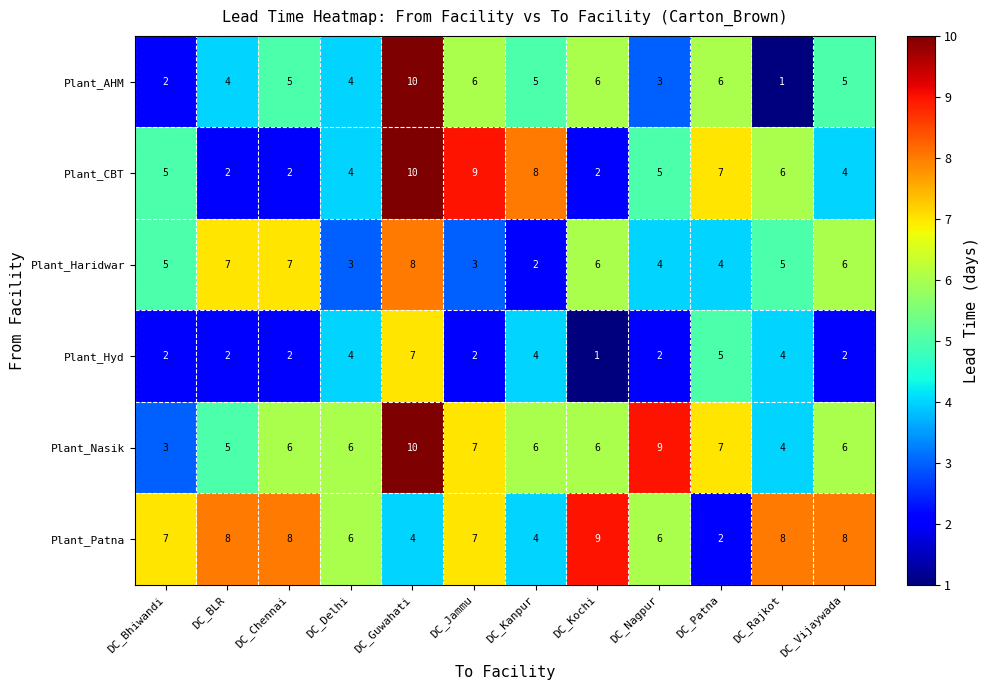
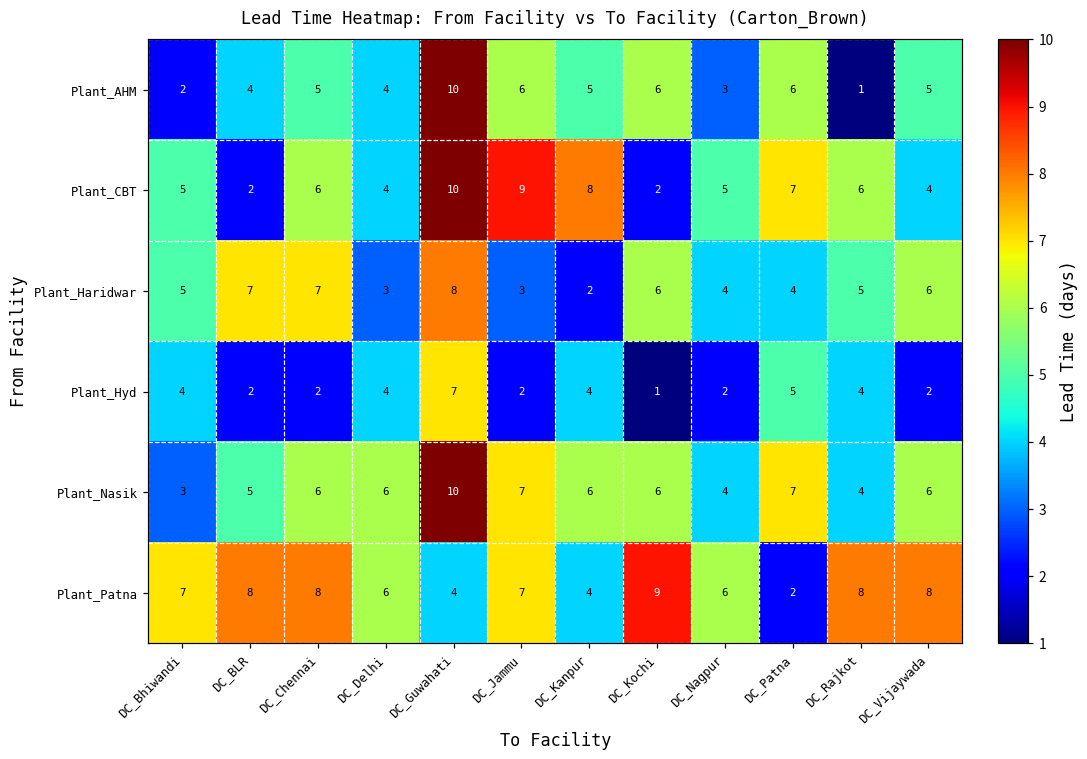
  {
    "Plant_AHM": {
      "DC_Bhiwandi": 2,
      "DC_BLR": 4,
      "DC_Chennai": 5,
      "DC_Delhi": 4,
      "DC_Guwahati": 10,
      "DC_Jammu": 6,
      "DC_Kanpur": 5,
      "DC_Kochi": 6,
      "DC_Nagpur": 3,
      "DC_Patna": 6,
      "DC_Rajkot": 1,
      "DC_Vijaywada": 5
    },
    "Plant_CBT": {
      "DC_Bhiwandi": 5,
      "DC_BLR": 2,
-     "DC_Chennai": 2,
+     "DC_Chennai": 6,
      "DC_Delhi": 4,
      "DC_Guwahati": 10,
      "DC_Jammu": 9,
      "DC_Kanpur": 8,
      "DC_Kochi": 2,
      "DC_Nagpur": 5,
      "DC_Patna": 7,
      "DC_Rajkot": 6,
      "DC_Vijaywada": 4
    },
    "Plant_Haridwar": {
      "DC_Bhiwandi": 5,
      "DC_BLR": 7,
      "DC_Chennai": 7,
      "DC_Delhi": 3,
      "DC_Guwahati": 8,
      "DC_Jammu": 3,
      "DC_Kanpur": 2,
      "DC_Kochi": 6,
      "DC_Nagpur": 4,
      "DC_Patna": 4,
      "DC_Rajkot": 5,
      "DC_Vijaywada": 6
    },
    "Plant_Hyd": {
-     "DC_Bhiwandi": 2,
+     "DC_Bhiwandi": 4,
      "DC_BLR": 2,
      "DC_Chennai": 2,
      "DC_Delhi": 4,
      "DC_Guwahati": 7,
      "DC_Jammu": 2,
      "DC_Kanpur": 4,
      "DC_Kochi": 1,
      "DC_Nagpur": 2,
      "DC_Patna": 5,
      "DC_Rajkot": 4,
      "DC_Vijaywada": 2
    },
    "Plant_Nasik": {
      "DC_Bhiwandi": 3,
      "DC_BLR": 5,
      "DC_Chennai": 6,
      "DC_Delhi": 6,
      "DC_Guwahati": 10,
      "DC_Jammu": 7,
      "DC_Kanpur": 6,
      "DC_Kochi": 6,
-     "DC_Nagpur": 9,
+     "DC_Nagpur": 4,
      "DC_Patna": 7,
      "DC_Rajkot": 4,
      "DC_Vijaywada": 6
    },
    "Plant_Patna": {
      "DC_Bhiwandi": 7,
      "DC_BLR": 8,
      "DC_Chennai": 8,
      "DC_Delhi": 6,
      "DC_Guwahati": 4,
      "DC_Jammu": 7,
      "DC_Kanpur": 4,
      "DC_Kochi": 9,
      "DC_Nagpur": 6,
      "DC_Patna": 2,
      "DC_Rajkot": 8,
      "DC_Vijaywada": 8
    }
  }
